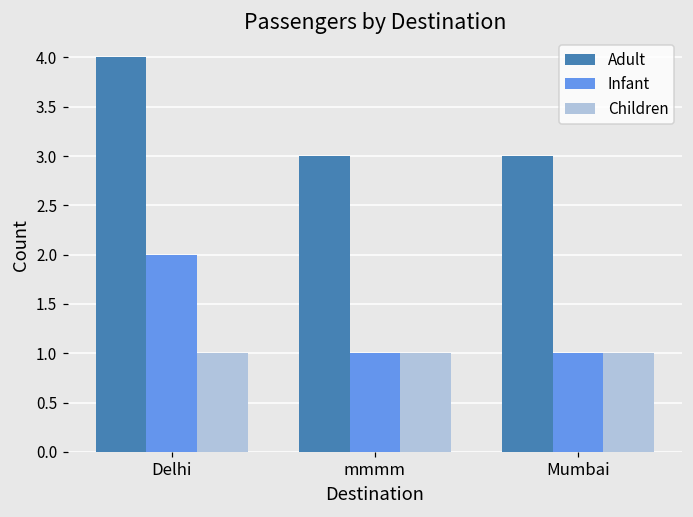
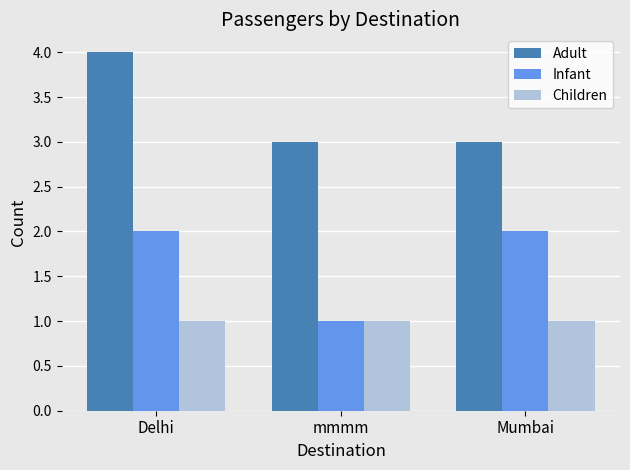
  {
    "Adult": {
      "Delhi": 4,
      "mmmm": 3,
      "Mumbai": 3
    },
    "Infant": {
      "Delhi": 2,
      "mmmm": 1,
-     "Mumbai": 1
+     "Mumbai": 2
    },
    "Children": {
      "Delhi": 1,
      "mmmm": 1,
      "Mumbai": 1
    }
  }
